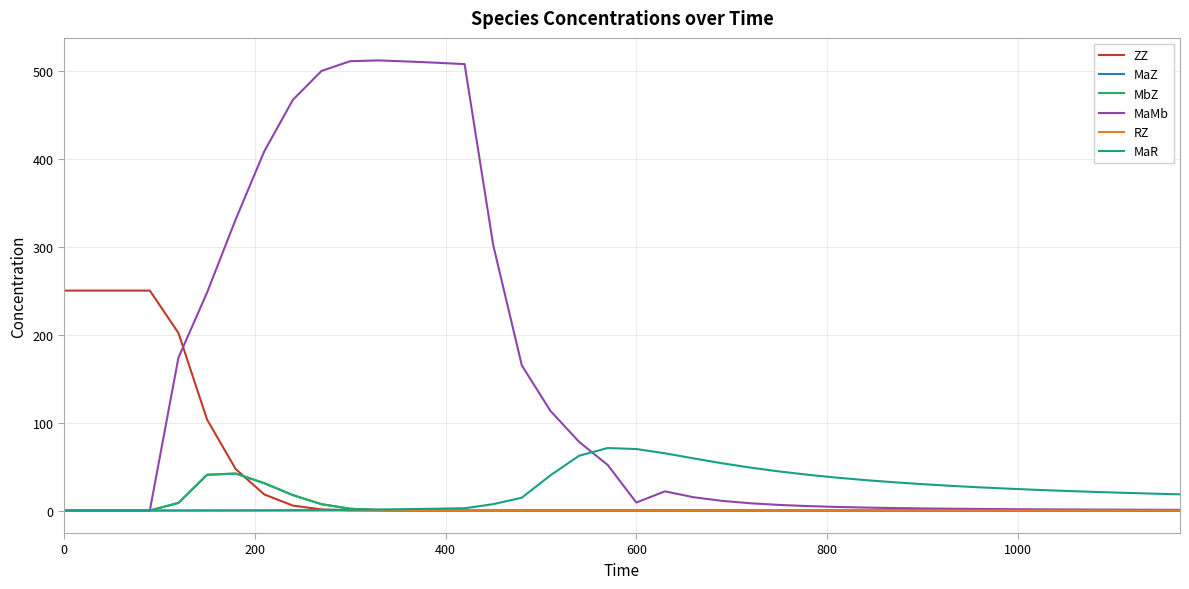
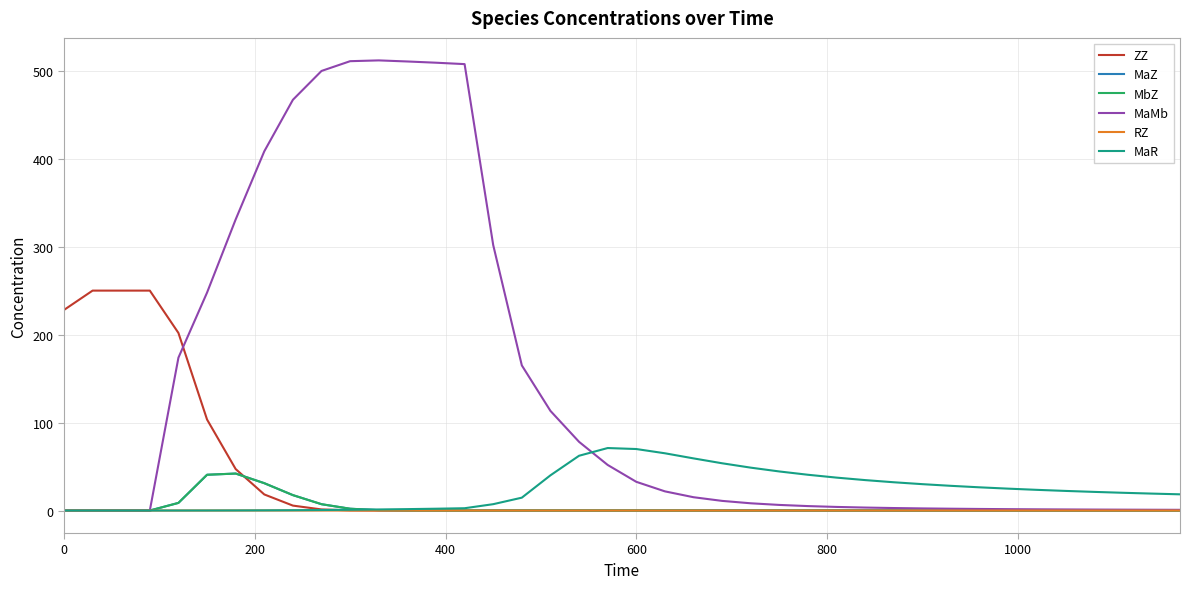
  {
    "ZZ": {
-     "0": 250
+     "0": 230
    },
    "MaMb": {
-     "600": 10
+     "600": 30
    }
  }
